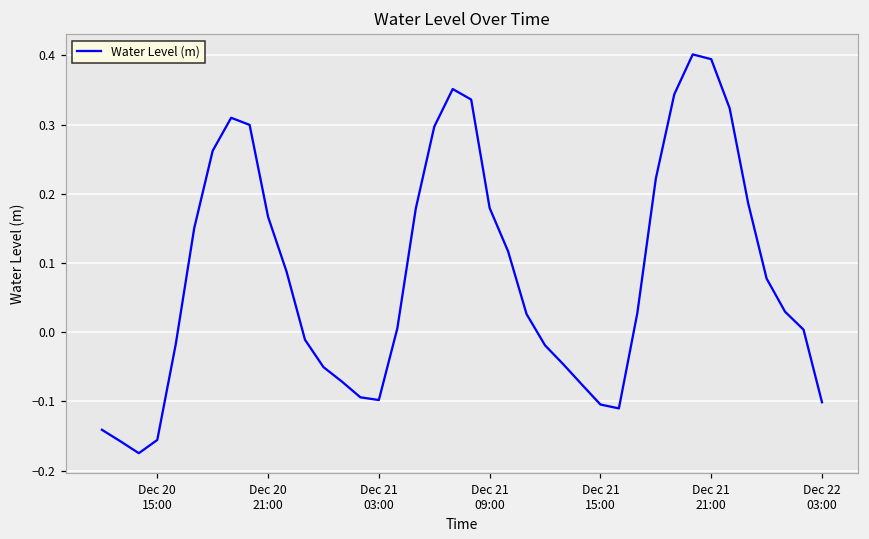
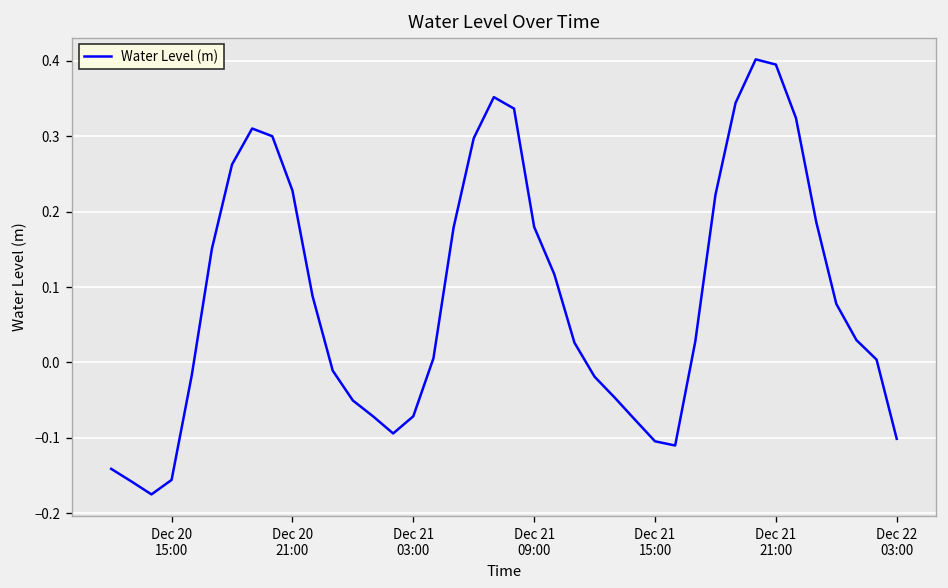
  {
    "Dec 20 15:00": -0.16,
-   "Dec 20 21:00": 0.17,
-   "Dec 21 03:00": -0.10,
+   "Dec 20 21:00": 0.23,
+   "Dec 21 03:00": -0.07,
    "Dec 21 09:00": 0.18,
    "Dec 21 15:00": -0.10,
    "Dec 21 21:00": 0.39,
    "Dec 22 03:00": -0.10
  }
